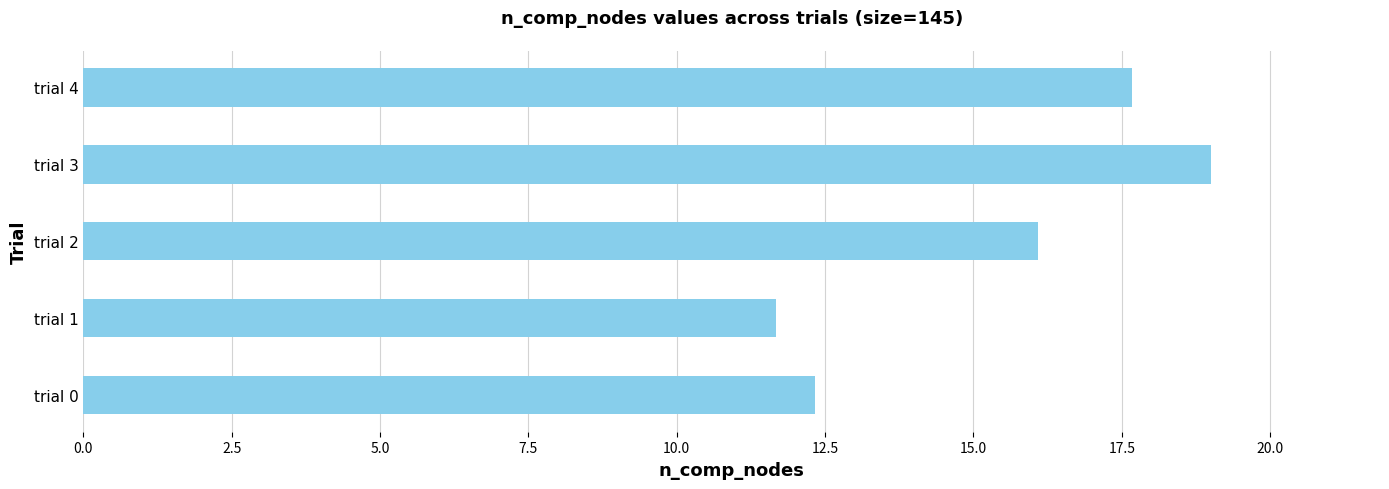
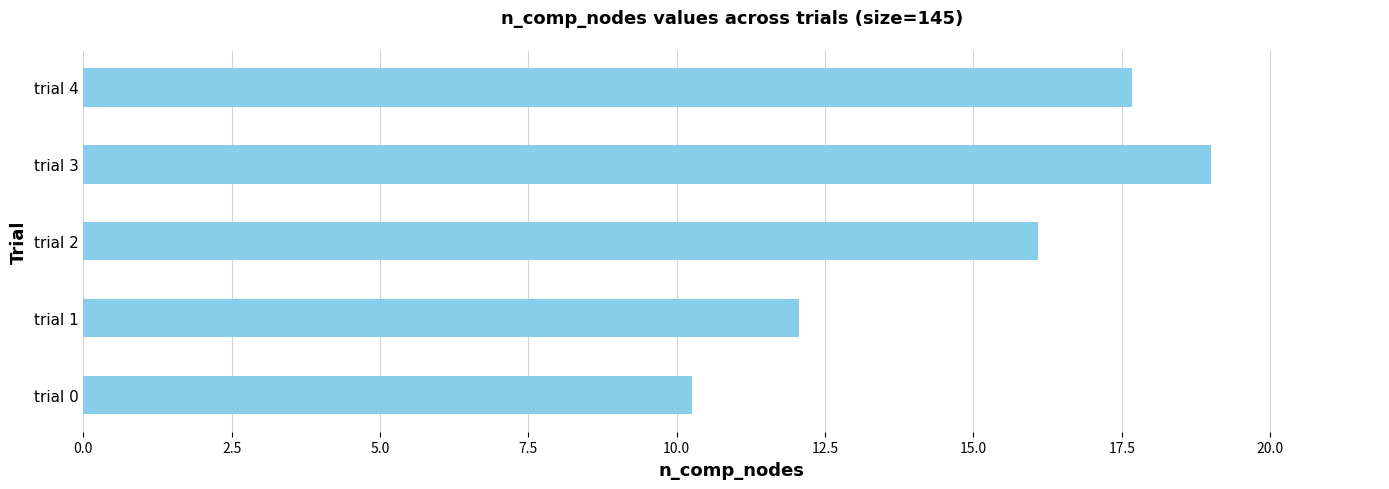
  {
    "trial 4": 17.7,
    "trial 3": 19.0,
    "trial 2": 16.1,
-   "trial 1": 11.7,
-   "trial 0": 12.3
+   "trial 1": 12.1,
+   "trial 0": 10.3
  }
